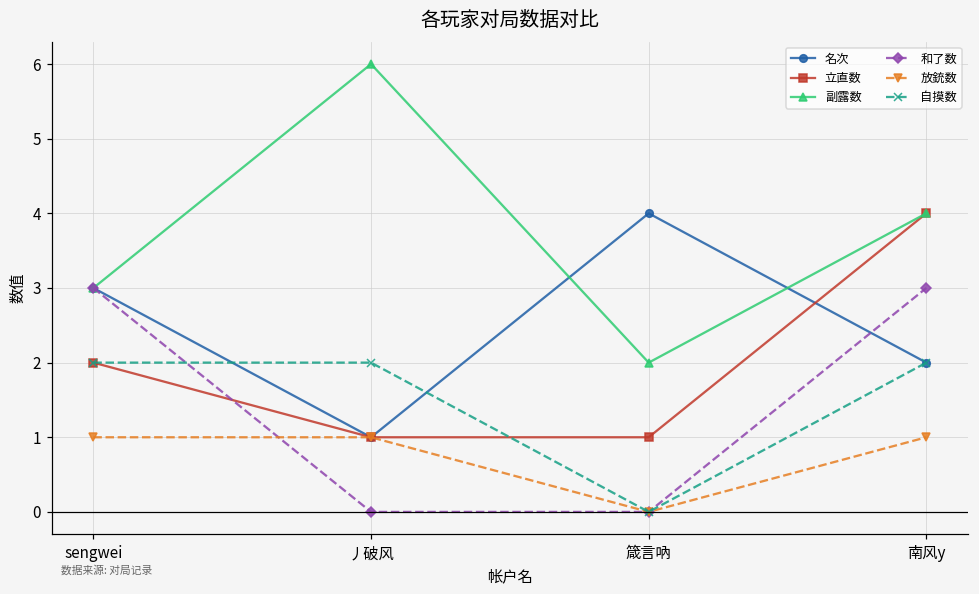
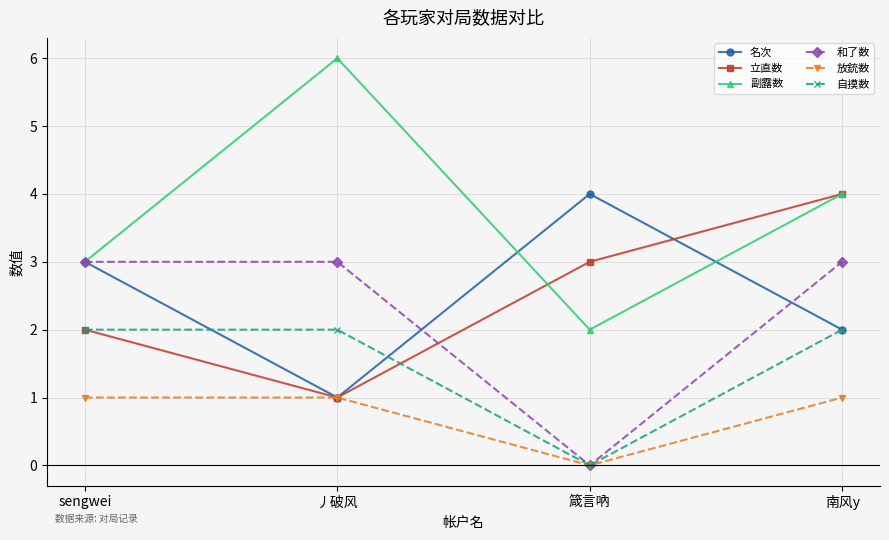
  {
    "名次": {
      "箴言吶": 4
    },
    "立直数": {
-     "箴言吶": 1
+     "箴言吶": 3
    },
    "和了数": {
-     "丿破风": 0,
+     "丿破风": 3,
      "南风y": 3
    },
    "放銃数": {
      "sengwei": 1,
      "南风y": 1
    }
  }
